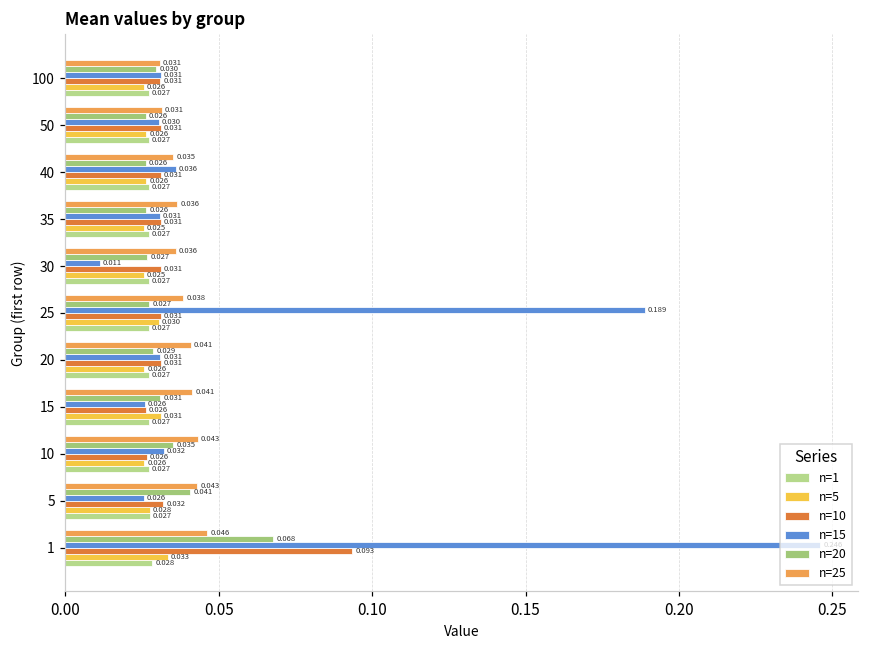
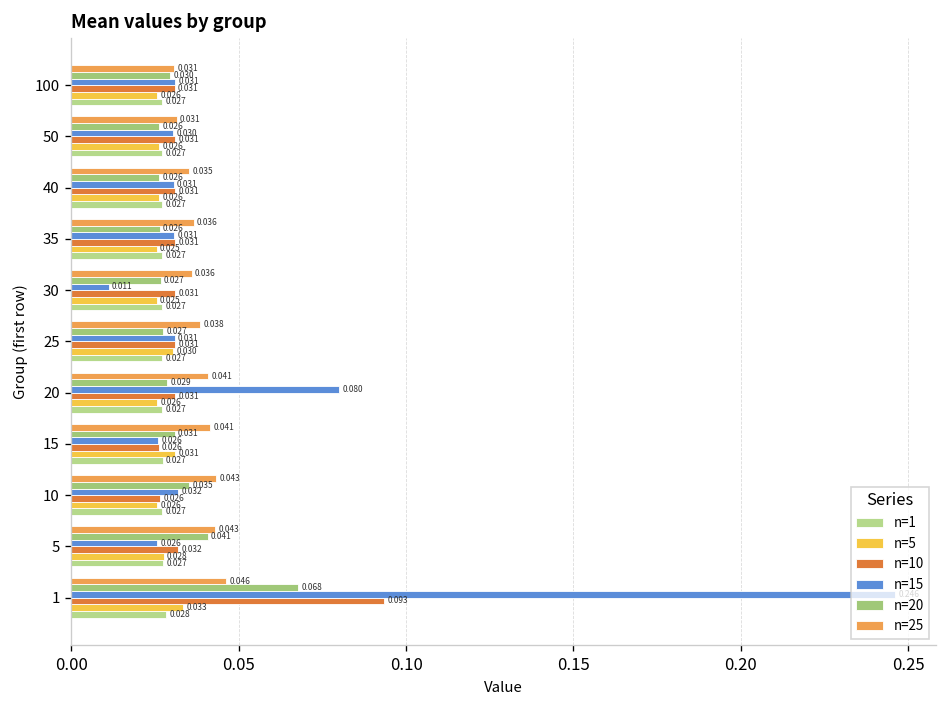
  {
    "n=15": {
-     "40": 0.036,
+     "40": 0.031,
      "30": 0.011,
-     "25": 0.189,
-     "20": 0.031,
+     "25": 0.031,
+     "20": 0.080,
      "10": 0.032,
      "5": 0.026
    }
  }
